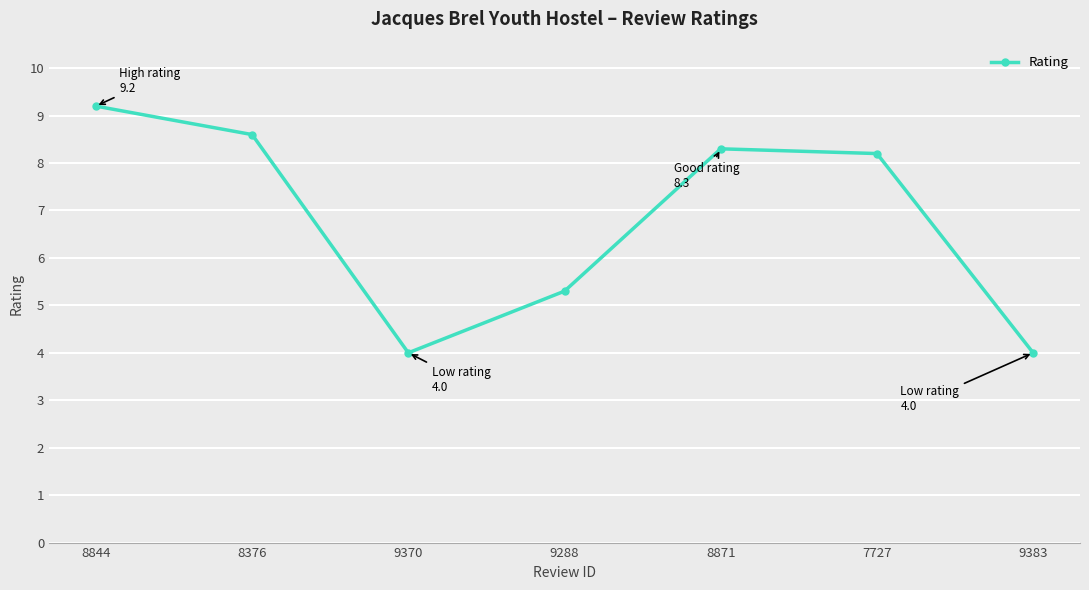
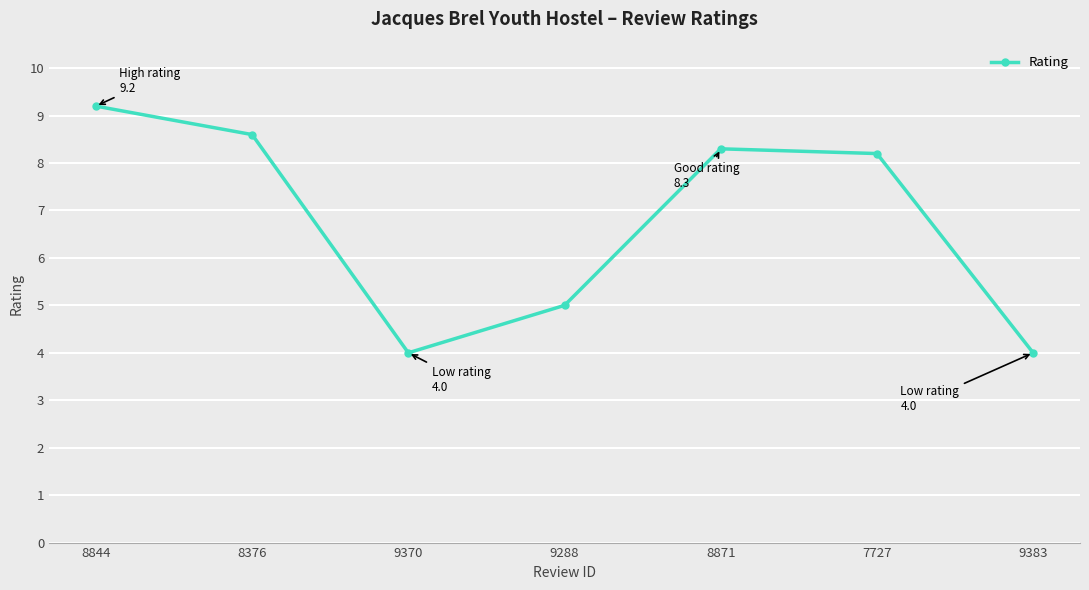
  {
    "8376": 8.6,
-   "9288": 5.3,
+   "9288": 5.0,
    "7727": 8.2
  }
